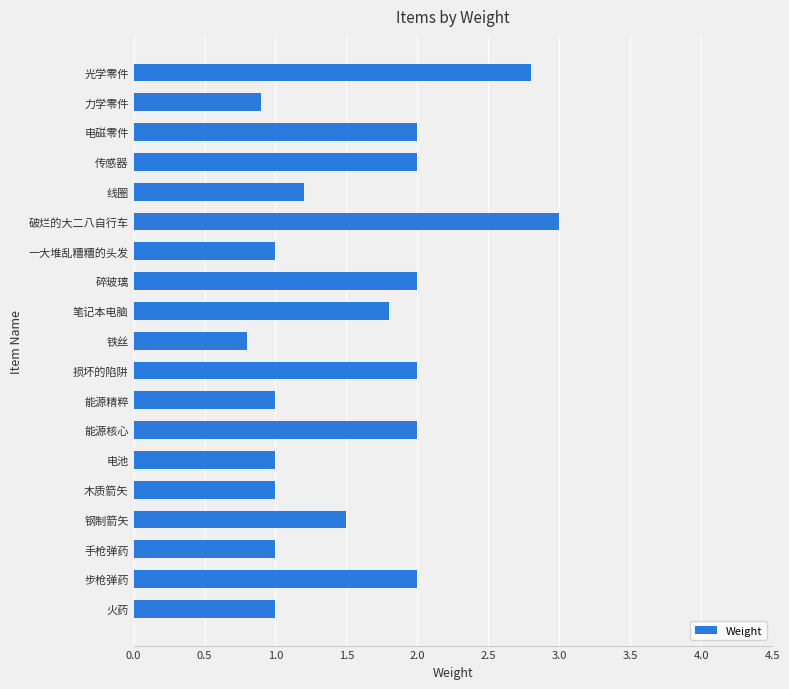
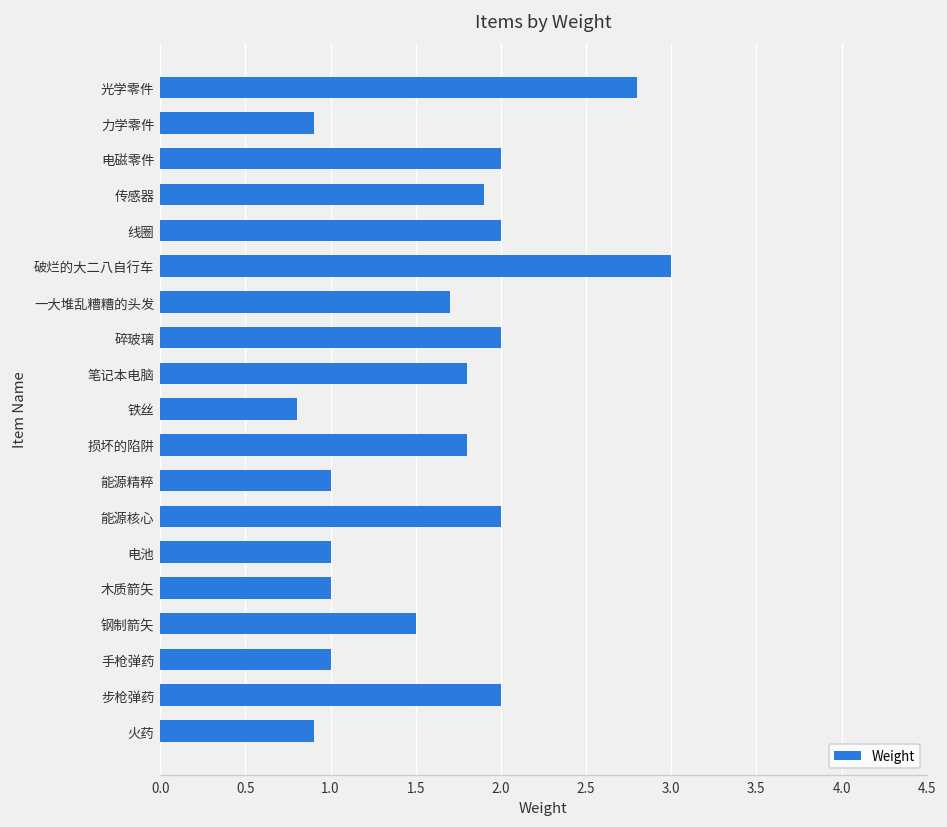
  {
    "光学零件": 2.8,
    "力学零件": 0.9,
    "电磁零件": 2.0,
-   "传感器": 2.0,
-   "线圈": 1.2,
+   "传感器": 1.9,
+   "线圈": 2.0,
    "破烂的大二八自行车": 3.0,
-   "一大堆乱糟糟的头发": 1.0,
+   "一大堆乱糟糟的头发": 1.7,
    "碎玻璃": 2.0,
    "笔记本电脑": 1.8,
    "铁丝": 0.8,
-   "损坏的陷阱": 2.0,
+   "损坏的陷阱": 1.8,
    "能源精粹": 1.0,
    "能源核心": 2.0,
    "电池": 1.0,
    "木质箭矢": 1.0,
    "钢制箭矢": 1.5,
    "手枪弹药": 1.0,
    "步枪弹药": 2.0,
-   "火药": 1.0
+   "火药": 0.9
  }
